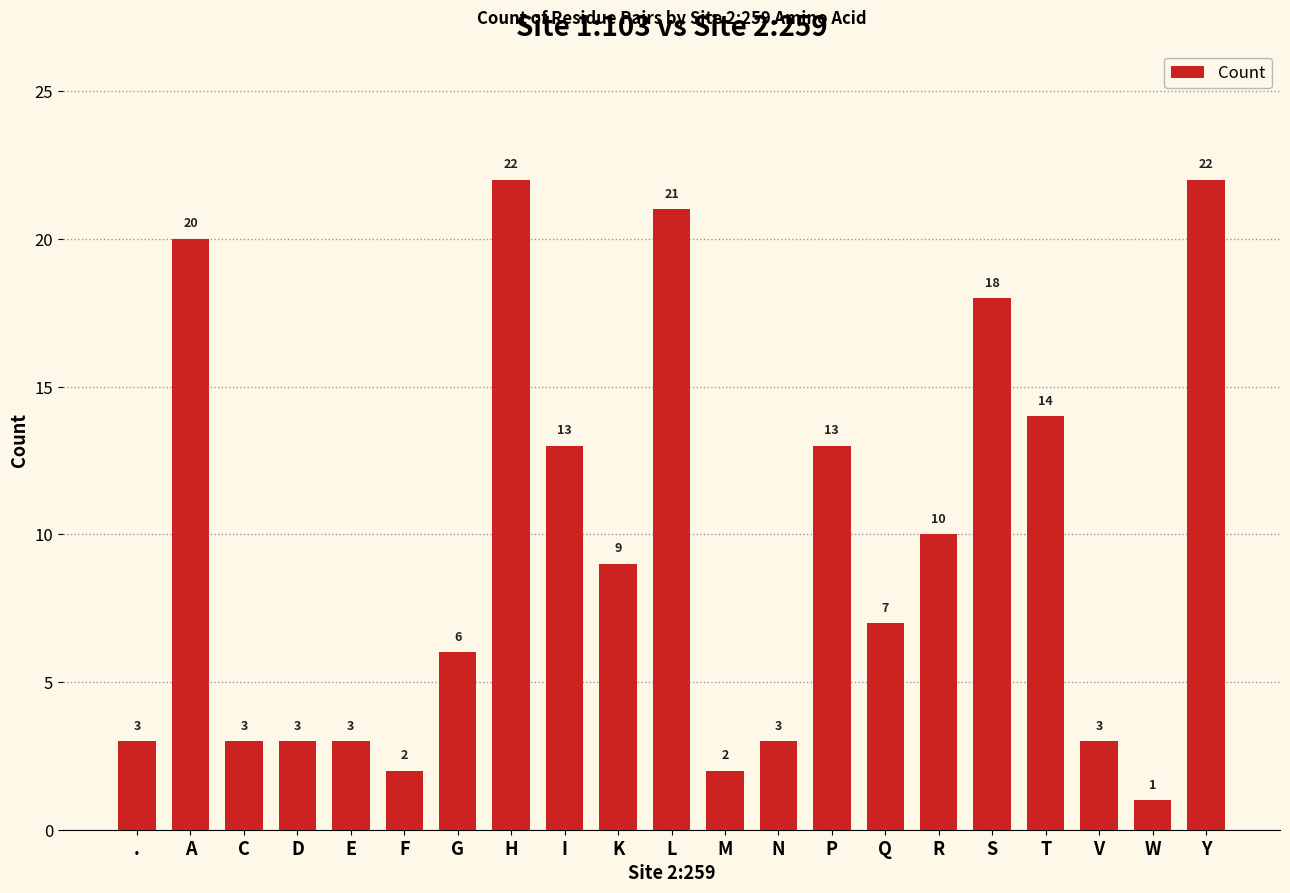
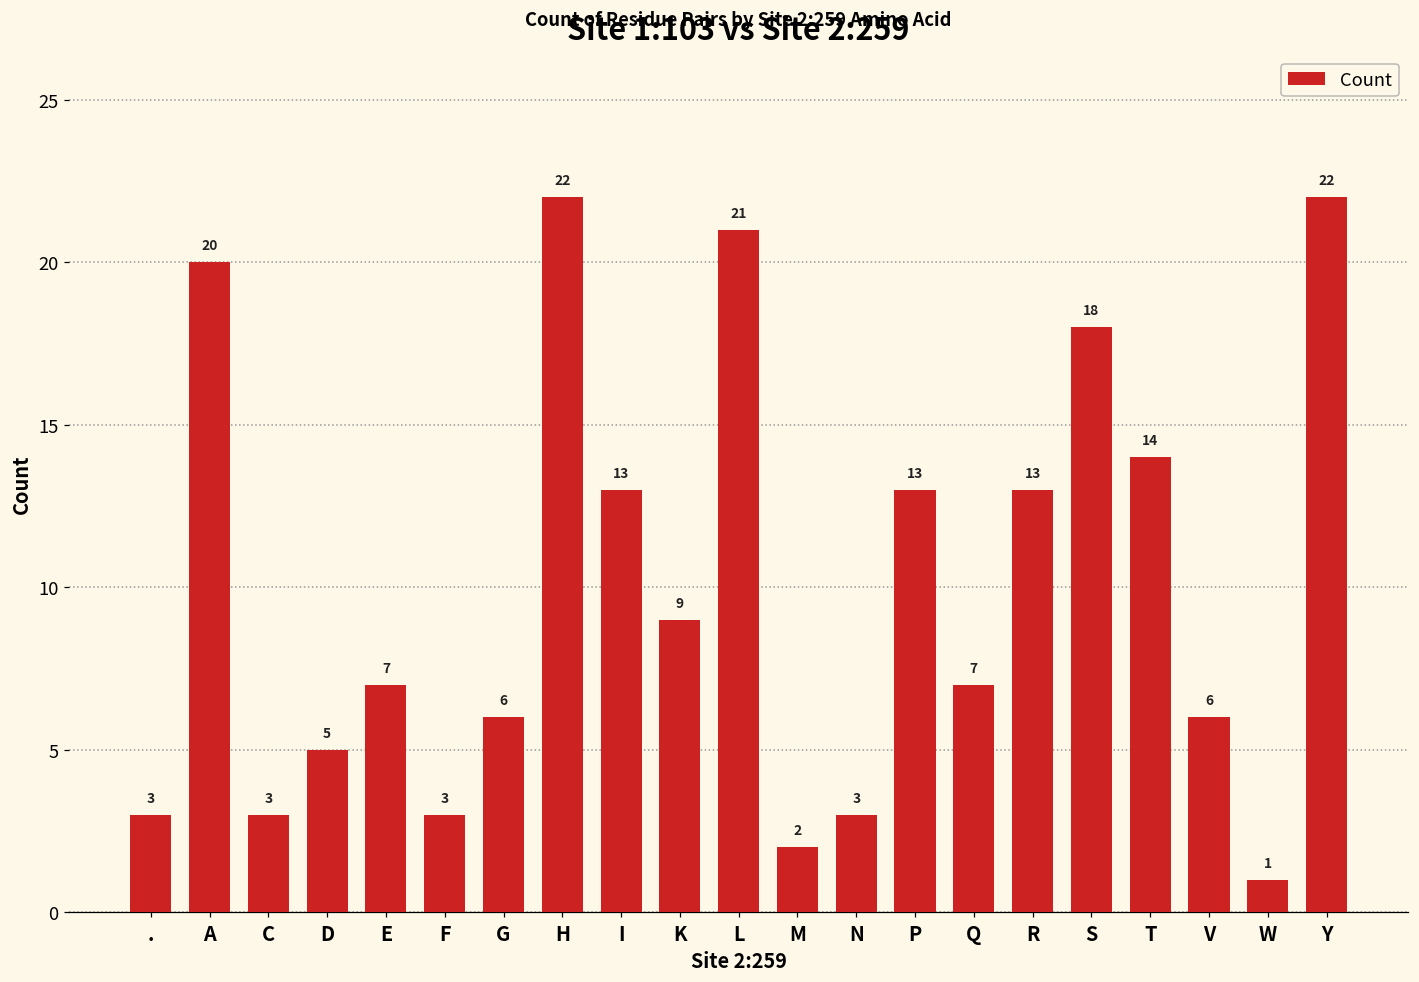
  {
    ".": 3,
    "A": 20,
    "C": 3,
-   "D": 3,
-   "E": 3,
-   "F": 2,
+   "D": 5,
+   "E": 7,
+   "F": 3,
    "G": 6,
    "H": 22,
    "I": 13,
    "K": 9,
    "L": 21,
    "M": 2,
    "N": 3,
    "P": 13,
    "Q": 7,
-   "R": 10,
+   "R": 13,
    "S": 18,
    "T": 14,
-   "V": 3,
+   "V": 6,
    "W": 1,
    "Y": 22
  }
